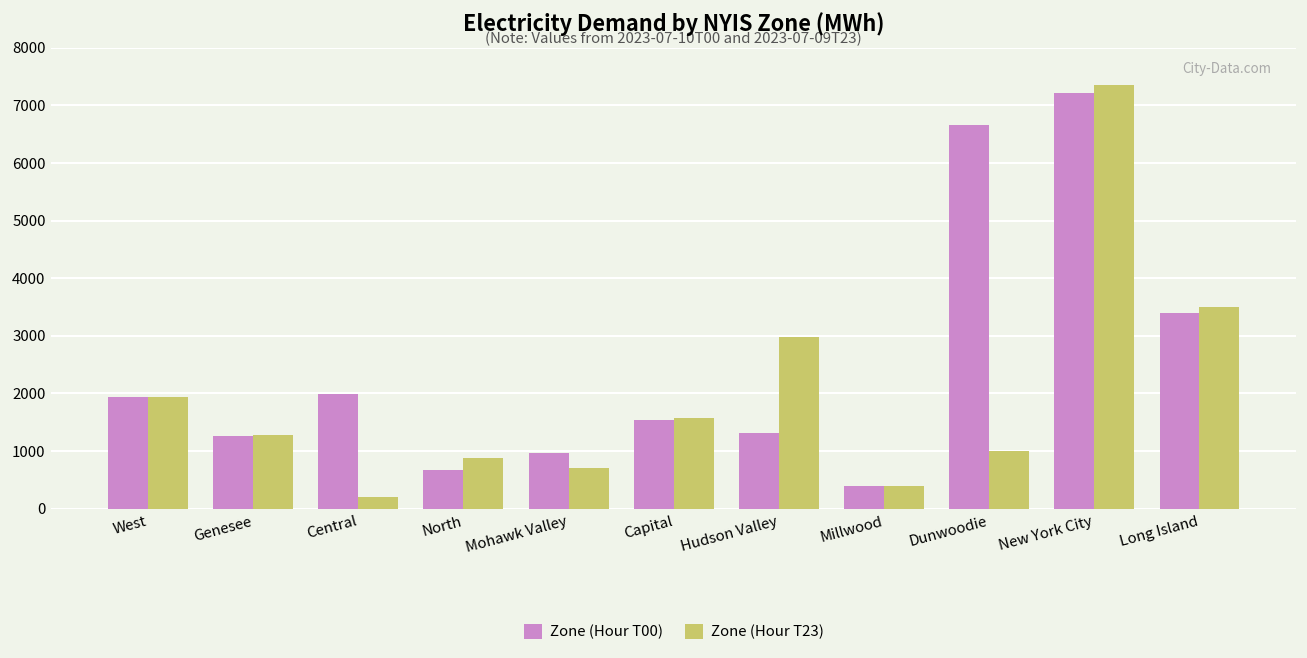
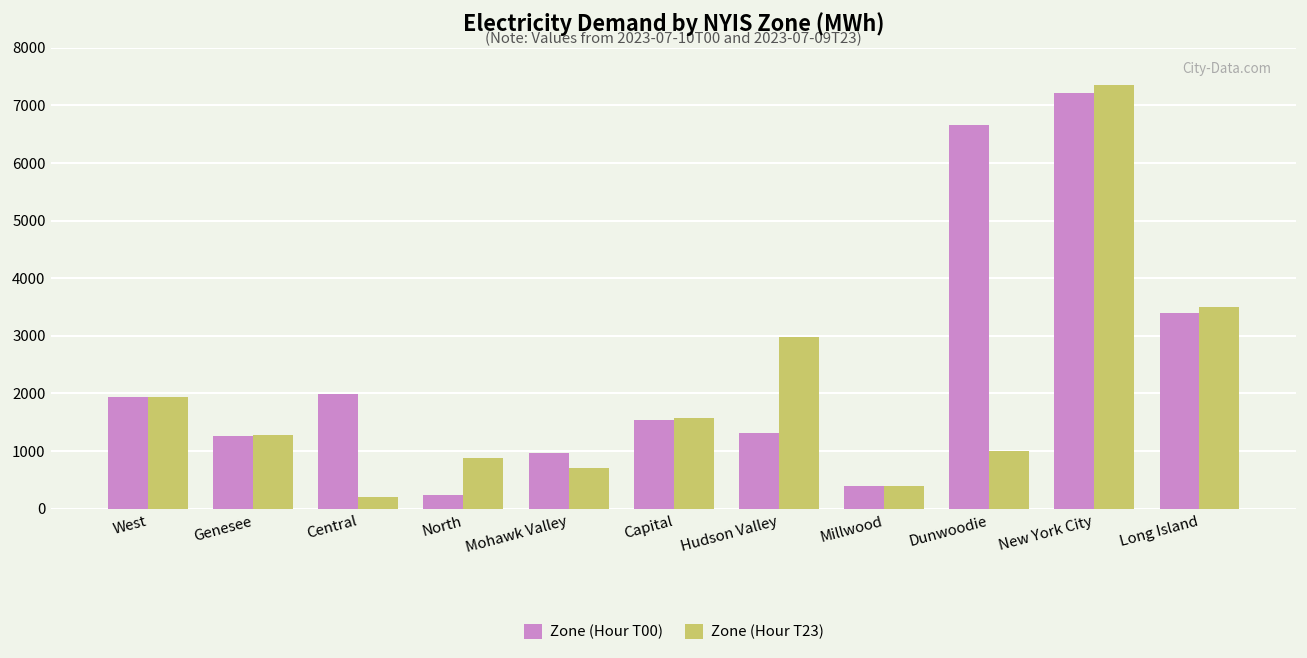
  {
    "Zone (Hour T00)": {
      "West": 1900,
      "Genesee": 1300,
      "Central": 2000,
-     "North": 700,
+     "North": 200,
      "Mohawk Valley": 1000,
      "Capital": 1500,
      "Hudson Valley": 1300,
      "Millwood": 400,
      "Dunwoodie": 6700,
      "New York City": 7200,
      "Long Island": 3400
    },
    "Zone (Hour T23)": {
      "West": 1900,
      "Genesee": 1300,
      "Central": 200,
      "North": 900,
      "Mohawk Valley": 700,
      "Capital": 1600,
      "Hudson Valley": 3000,
      "Millwood": 400,
      "Dunwoodie": 1000,
      "New York City": 7400,
      "Long Island": 3500
    }
  }
